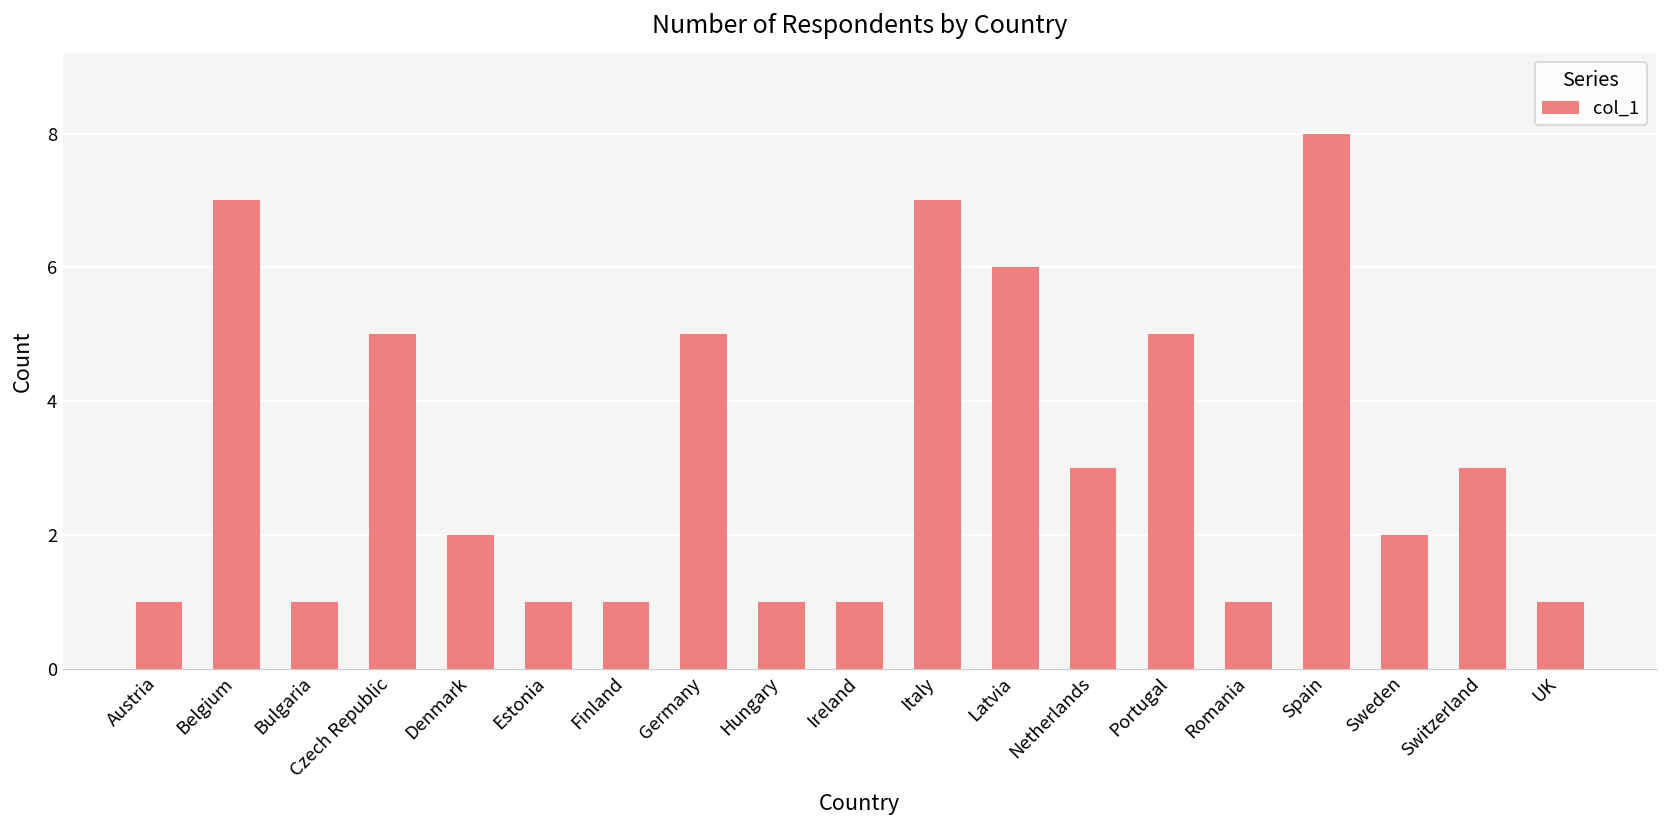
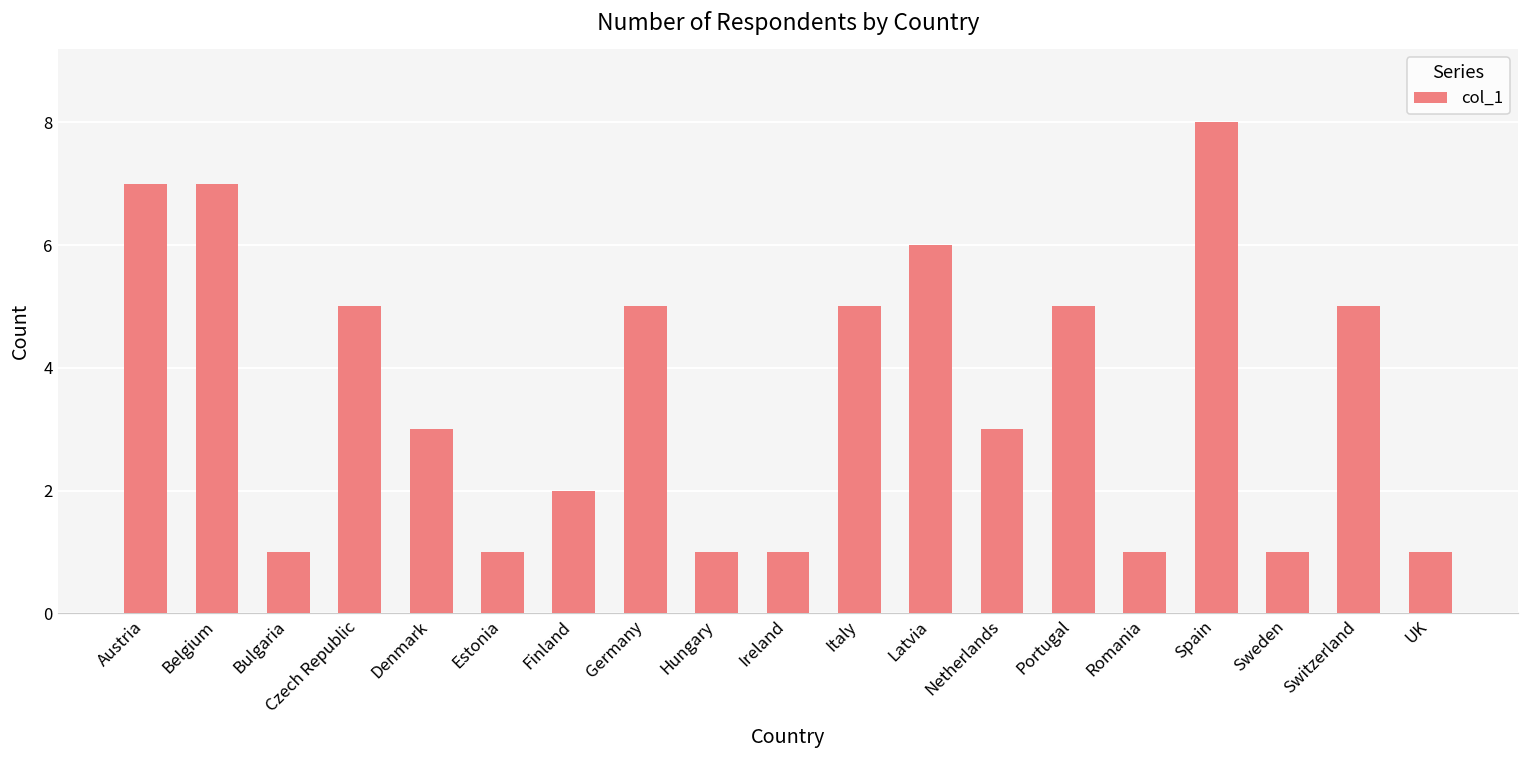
  {
-   "Austria": 1,
+   "Austria": 7,
    "Belgium": 7,
    "Bulgaria": 1,
    "Czech Republic": 5,
-   "Denmark": 2,
+   "Denmark": 3,
    "Estonia": 1,
-   "Finland": 1,
+   "Finland": 2,
    "Germany": 5,
    "Hungary": 1,
    "Ireland": 1,
-   "Italy": 7,
+   "Italy": 5,
    "Latvia": 6,
    "Netherlands": 3,
    "Portugal": 5,
    "Romania": 1,
    "Spain": 8,
-   "Sweden": 2,
-   "Switzerland": 3,
+   "Sweden": 1,
+   "Switzerland": 5,
    "UK": 1
  }
